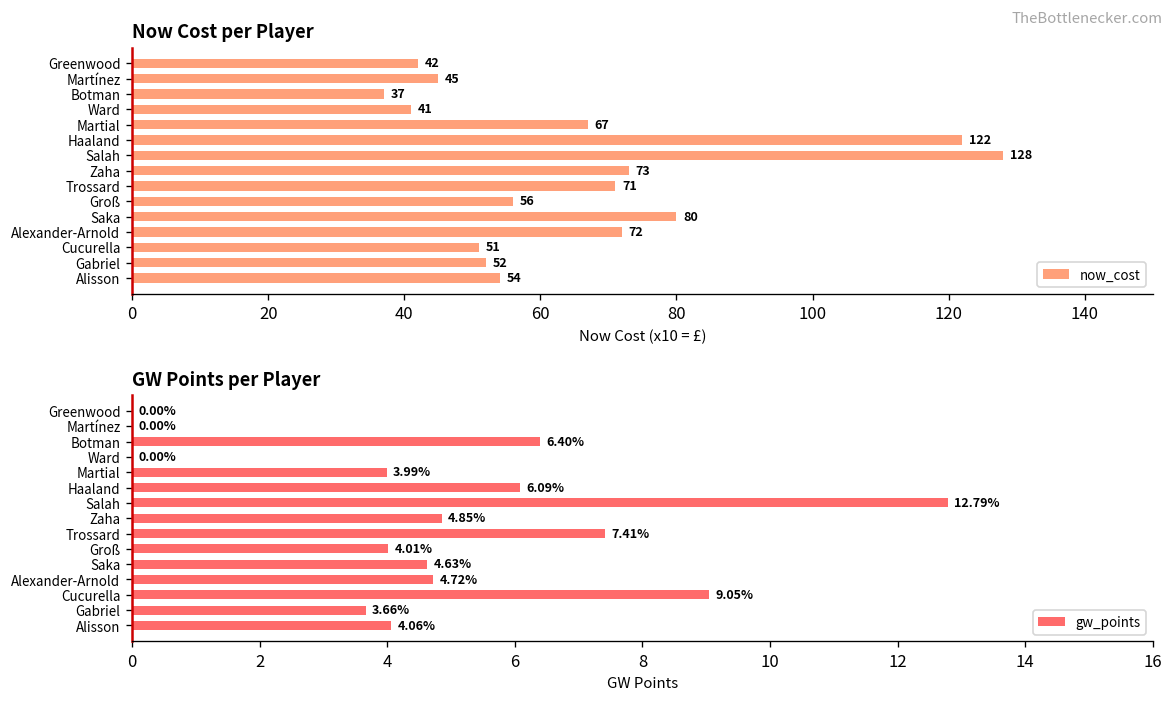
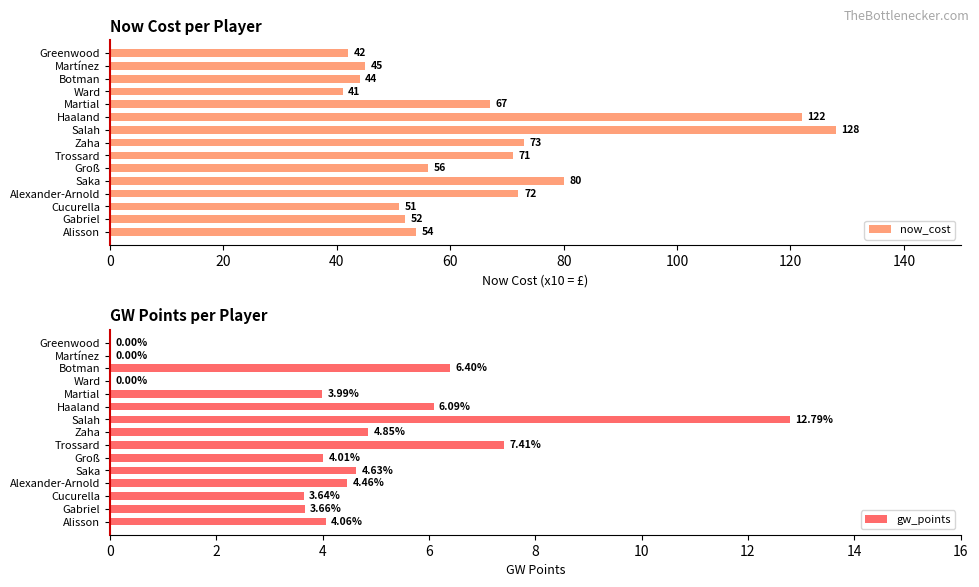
  {
    "Now Cost per Player": {
      "Greenwood": "42",
      "Martínez": "45",
-     "Botman": "37",
+     "Botman": "44",
      "Ward": "41",
      "Martial": "67",
      "Haaland": "122",
      "Salah": "128",
      "Zaha": "73",
      "Trossard": "71",
      "Groß": "56",
      "Saka": "80",
      "Alexander-Arnold": "72",
      "Cucurella": "51",
      "Gabriel": "52",
      "Alisson": "54"
    },
    "GW Points per Player": {
      "Greenwood": "0.00%",
      "Martínez": "0.00%",
      "Botman": "6.40%",
      "Ward": "0.00%",
      "Martial": "3.99%",
      "Haaland": "6.09%",
      "Salah": "12.79%",
      "Zaha": "4.85%",
      "Trossard": "7.41%",
      "Groß": "4.01%",
      "Saka": "4.63%",
-     "Alexander-Arnold": "4.72%",
-     "Cucurella": "9.05%",
+     "Alexander-Arnold": "4.46%",
+     "Cucurella": "3.64%",
      "Gabriel": "3.66%",
      "Alisson": "4.06%"
    }
  }
